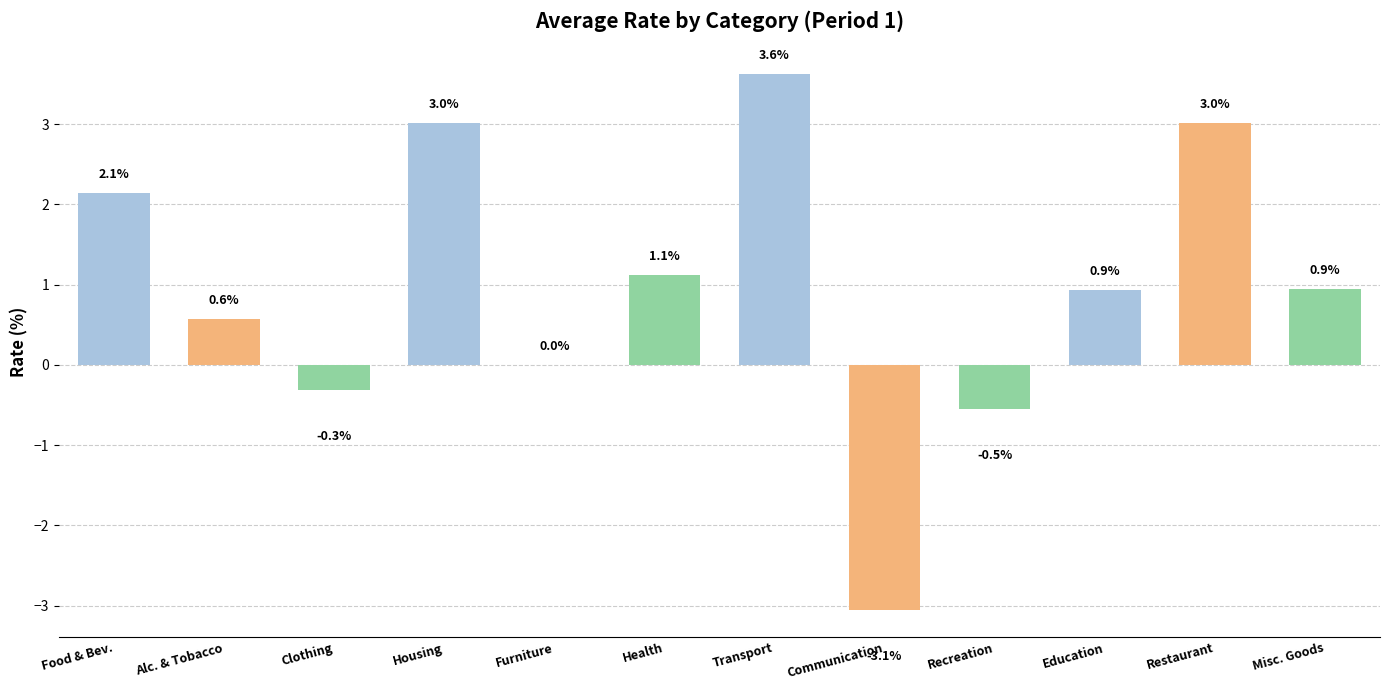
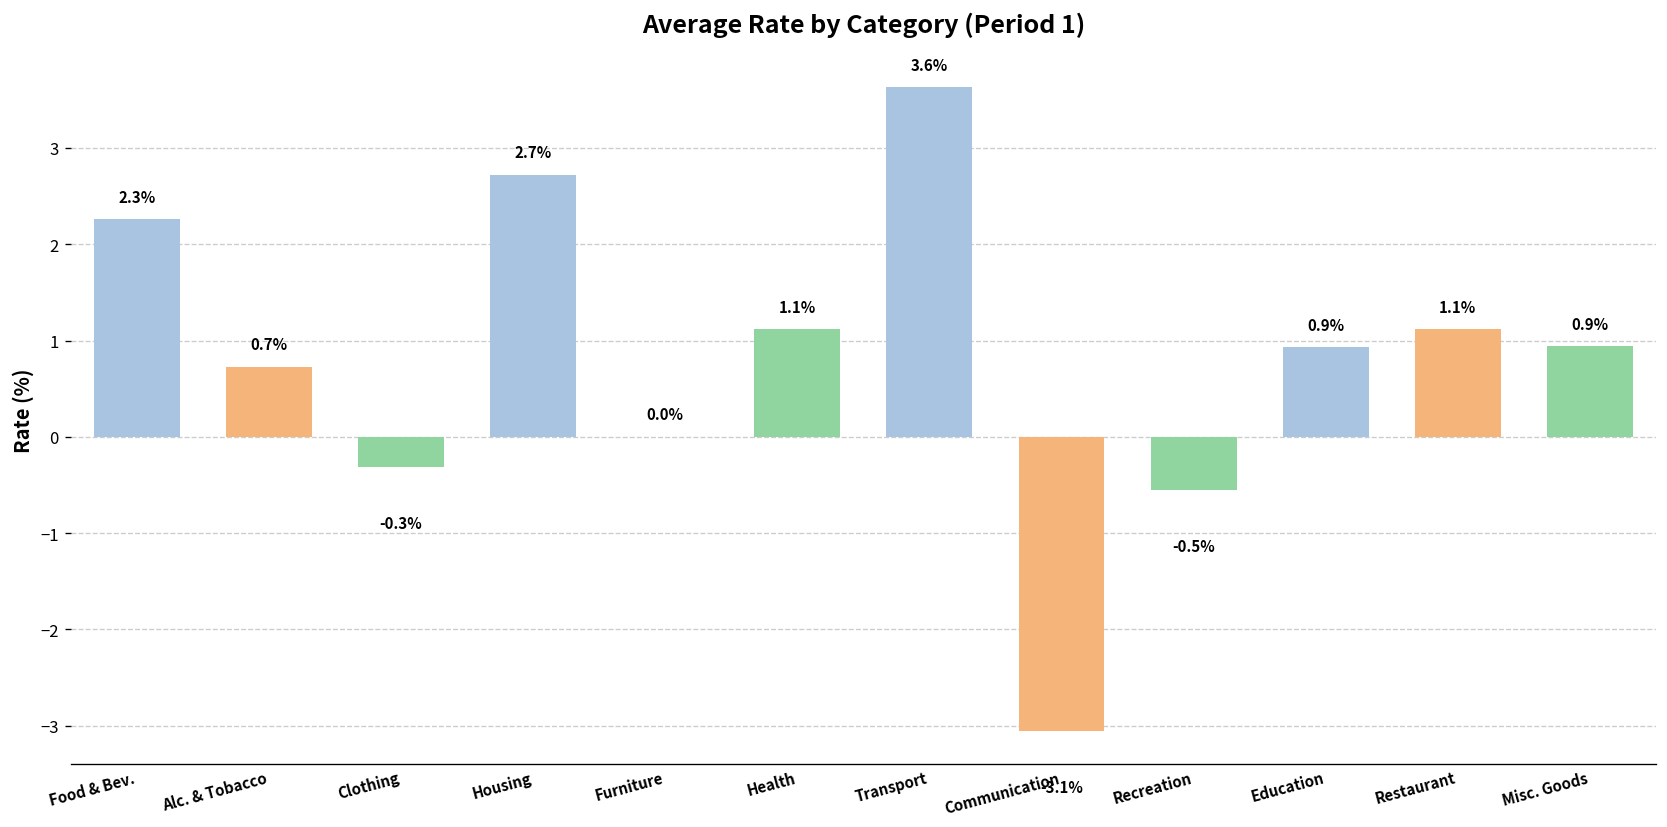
  {
-   "Food & Bev.": "2.1%",
-   "Alc. & Tobacco": "0.6%",
-   "Housing": "3.0%",
+   "Food & Bev.": "2.3%",
+   "Alc. & Tobacco": "0.7%",
+   "Housing": "2.7%",
    "Furniture": "0.0%",
    "Health": "1.1%",
    "Transport": "3.6%",
    "Education": "0.9%",
-   "Restaurant": "3.0%",
+   "Restaurant": "1.1%",
    "Misc. Goods": "0.9%"
  }
